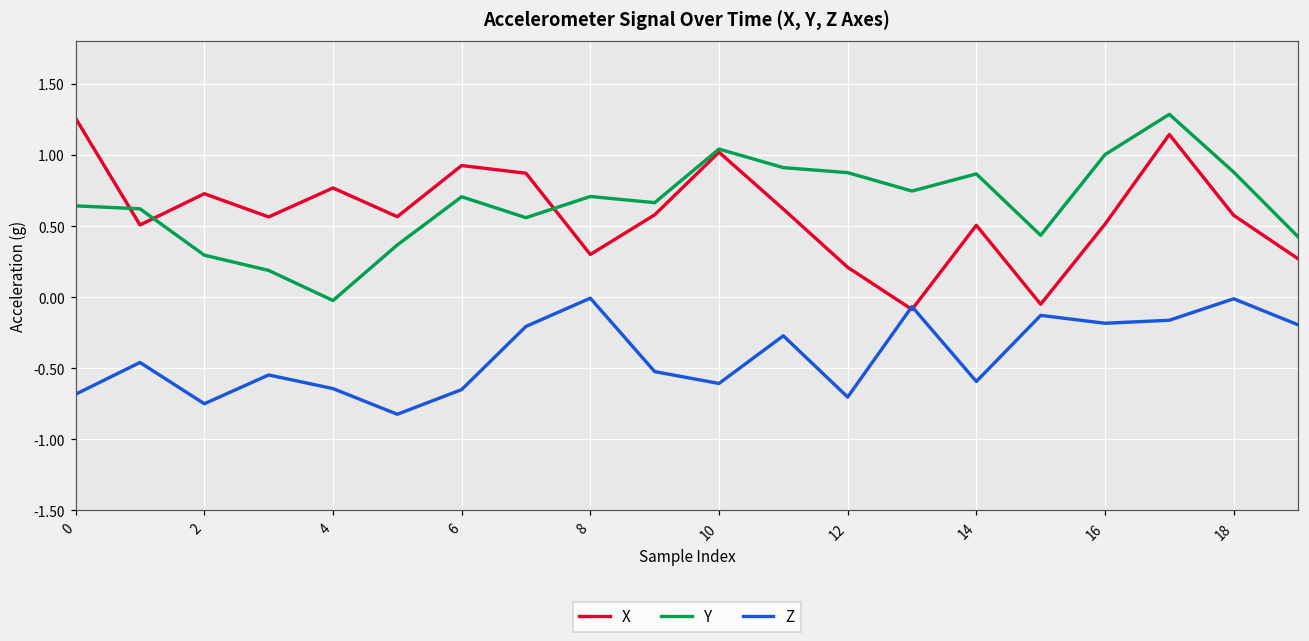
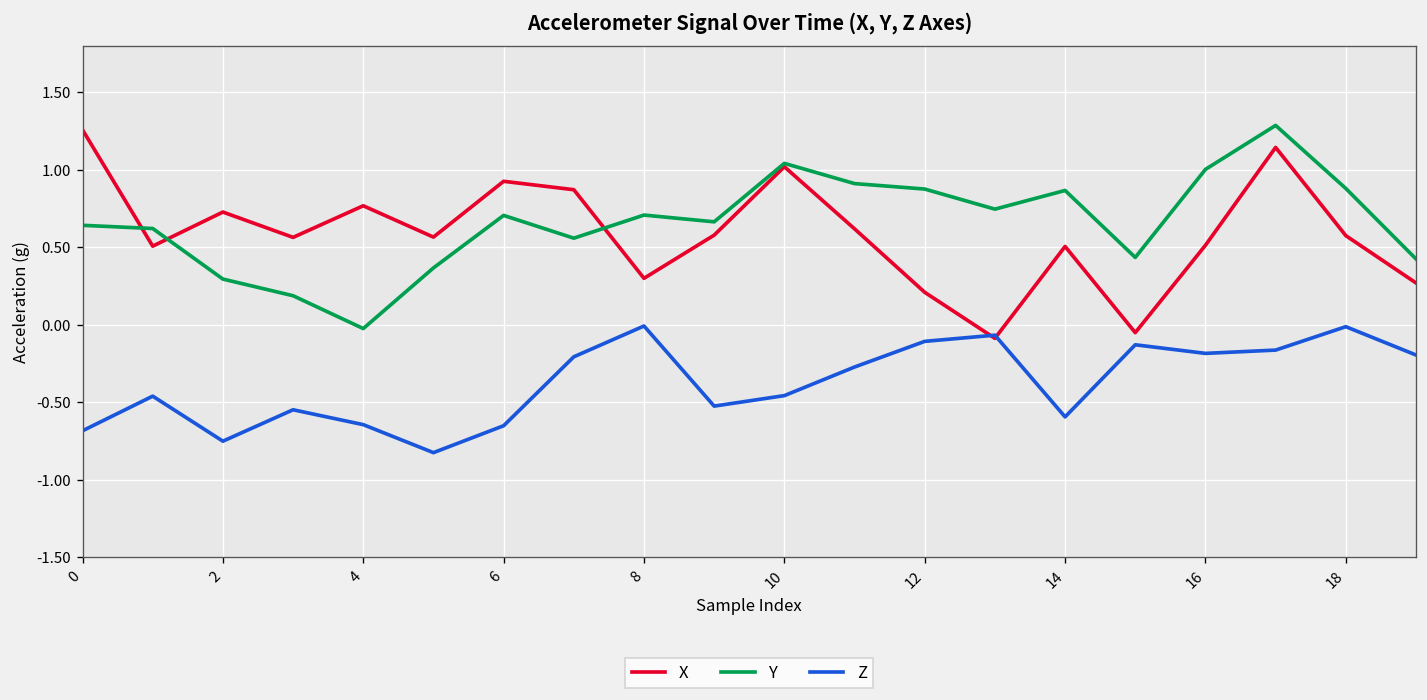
  {
    "X": {
      "0": 1.26,
      "2": 0.73,
      "4": 0.77,
      "6": 0.93,
      "8": 0.30,
      "10": 1.02,
      "12": 0.21,
      "14": 0.51,
      "16": 0.51,
      "18": 0.58
    },
    "Y": {
      "0": 0.64,
      "2": 0.30,
      "4": -0.02,
      "6": 0.71,
      "8": 0.71,
      "10": 1.04,
      "12": 0.88,
      "14": 0.87,
      "16": 1.00,
      "18": 0.88
    },
    "Z": {
      "0": -0.68,
      "2": -0.75,
      "4": -0.64,
      "6": -0.65,
      "8": -0.01,
-     "10": -0.61,
-     "12": -0.70,
+     "10": -0.46,
+     "12": -0.11,
      "14": -0.59,
      "16": -0.18,
      "18": -0.01
    }
  }
